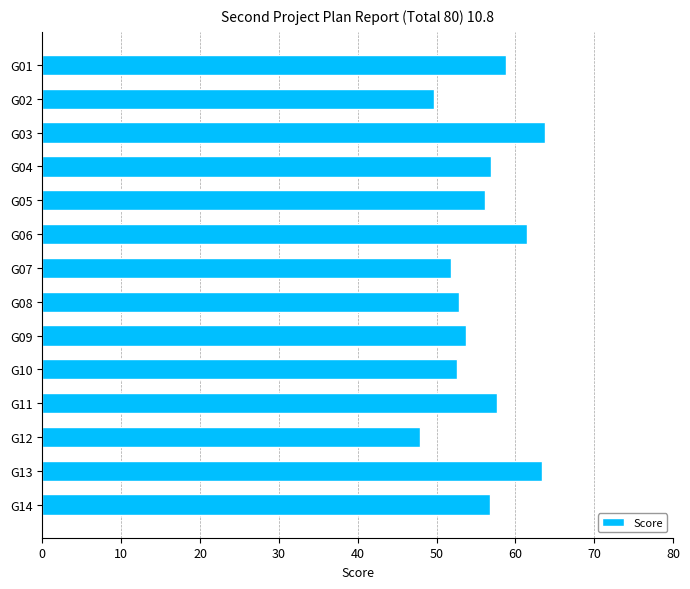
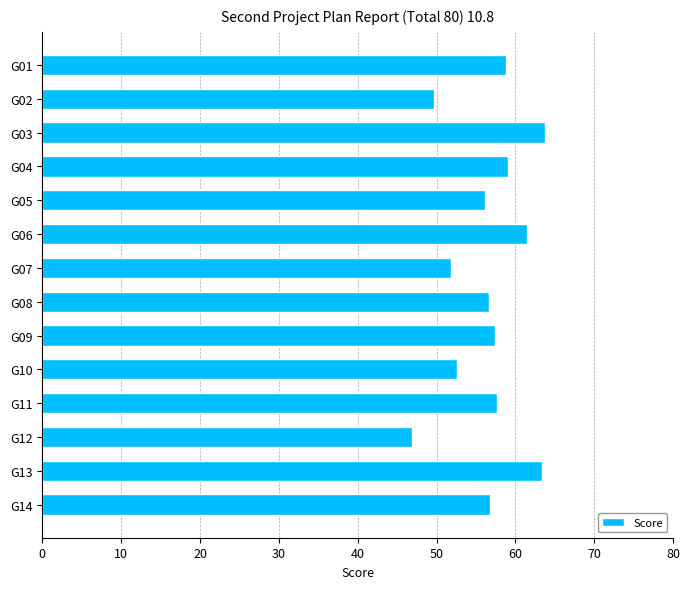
  {
    "G01": 59,
    "G02": 50,
    "G03": 64,
-   "G04": 57,
+   "G04": 59,
    "G05": 56,
    "G06": 62,
    "G07": 52,
-   "G08": 53,
-   "G09": 54,
+   "G08": 57,
+   "G09": 57,
    "G10": 53,
    "G11": 58,
-   "G12": 48,
+   "G12": 47,
    "G13": 63,
    "G14": 57
  }
